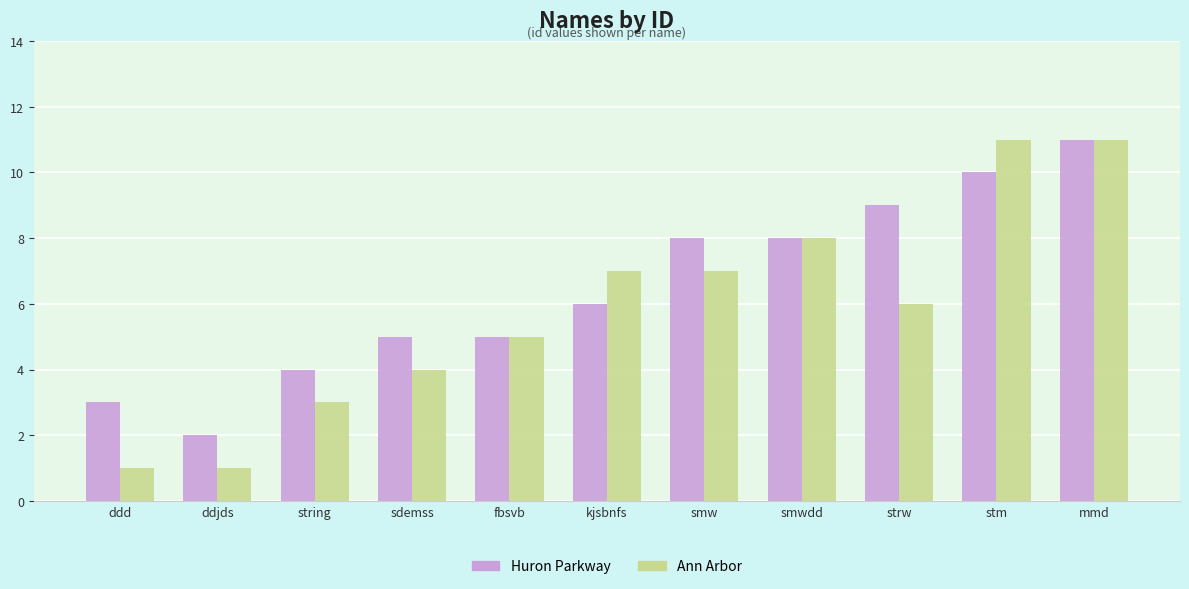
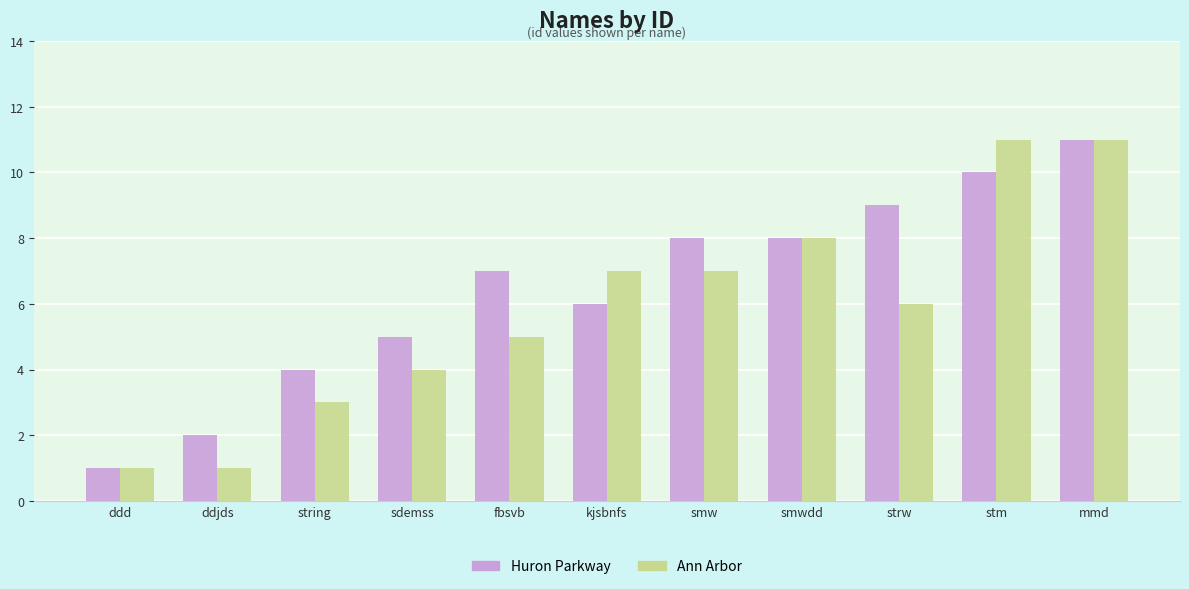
  {
    "Huron Parkway": {
-     "ddd": 3,
+     "ddd": 1,
      "ddjds": 2,
      "string": 4,
      "sdemss": 5,
-     "fbsvb": 5,
+     "fbsvb": 7,
      "kjsbnfs": 6,
      "smw": 8,
      "smwdd": 8,
      "strw": 9,
      "stm": 10,
      "mmd": 11
    },
    "Ann Arbor": {
      "ddd": 1,
      "ddjds": 1,
      "string": 3,
      "sdemss": 4,
      "fbsvb": 5,
      "kjsbnfs": 7,
      "smw": 7,
      "smwdd": 8,
      "strw": 6,
      "stm": 11,
      "mmd": 11
    }
  }
